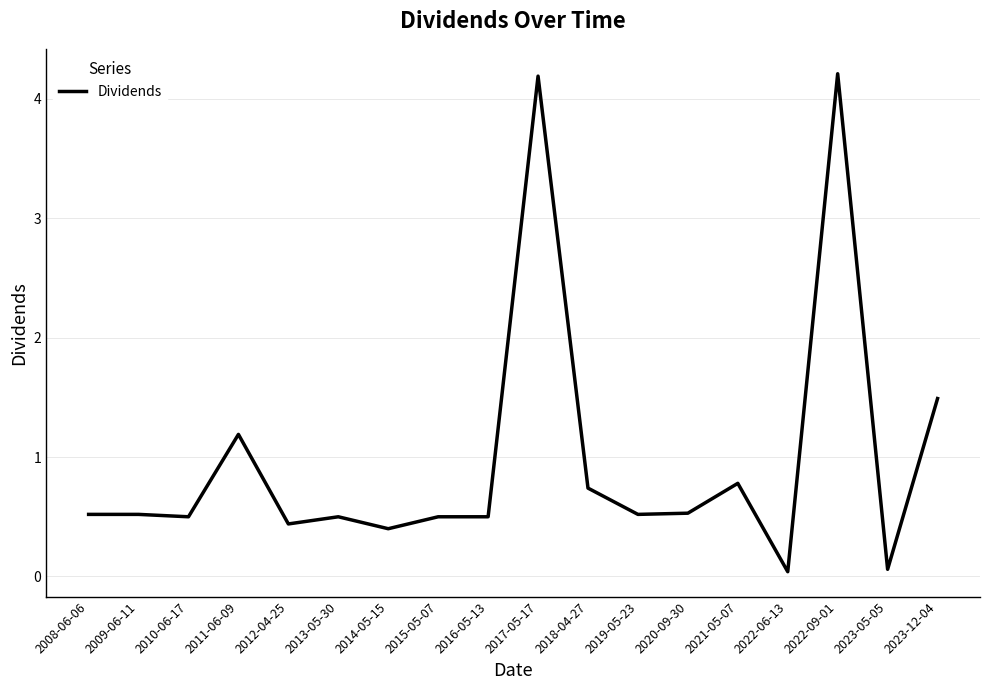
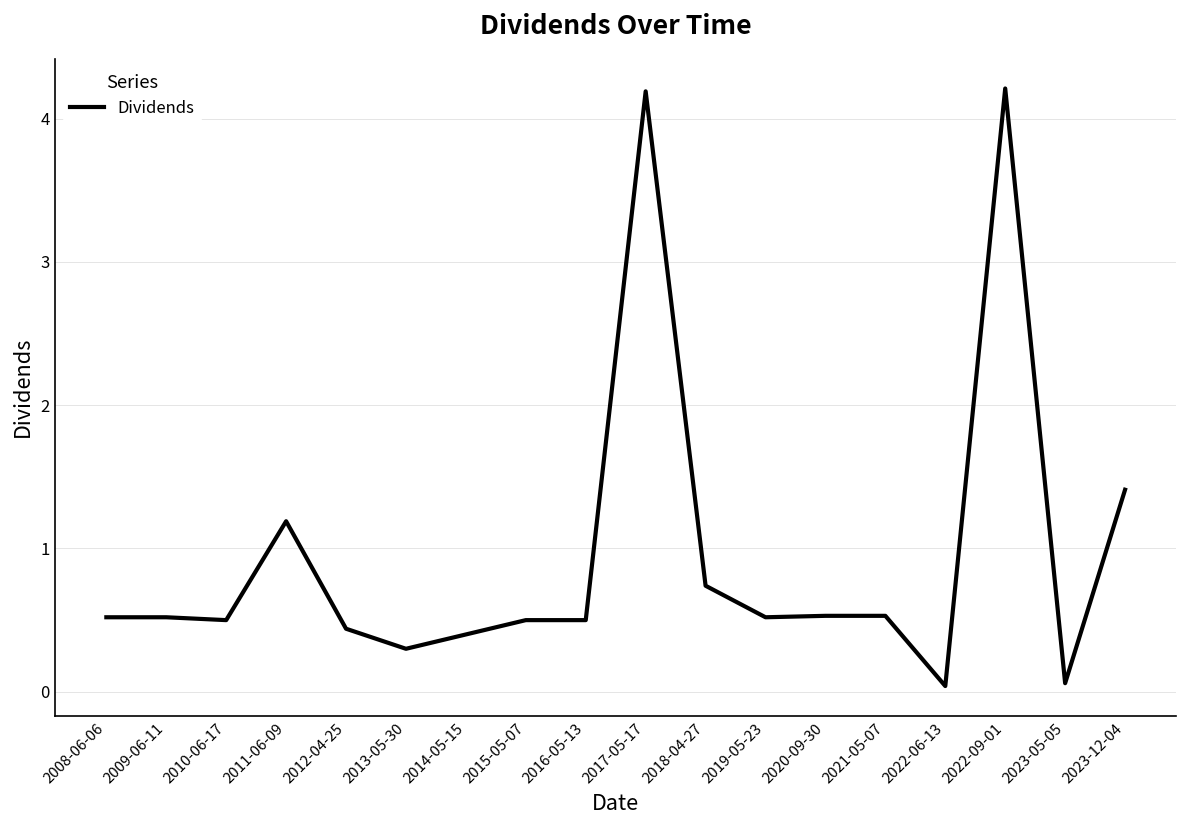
  {
    "2008-06-06": 0.52,
    "2009-06-11": 0.52,
    "2010-06-17": 0.50,
    "2011-06-09": 1.19,
    "2012-04-25": 0.44,
-   "2013-05-30": 0.5,
+   "2013-05-30": 0.3,
    "2014-05-15": 0.40,
    "2015-05-07": 0.50,
    "2016-05-13": 0.50,
    "2017-05-17": 4.19,
    "2018-04-27": 0.74,
    "2019-05-23": 0.52,
    "2020-09-30": 0.53,
-   "2021-05-07": 0.78,
+   "2021-05-07": 0.53,
    "2022-06-13": 0.04,
    "2022-09-01": 4.21,
    "2023-05-05": 0.06,
-   "2023-12-04": 1.49
+   "2023-12-04": 1.41
  }
